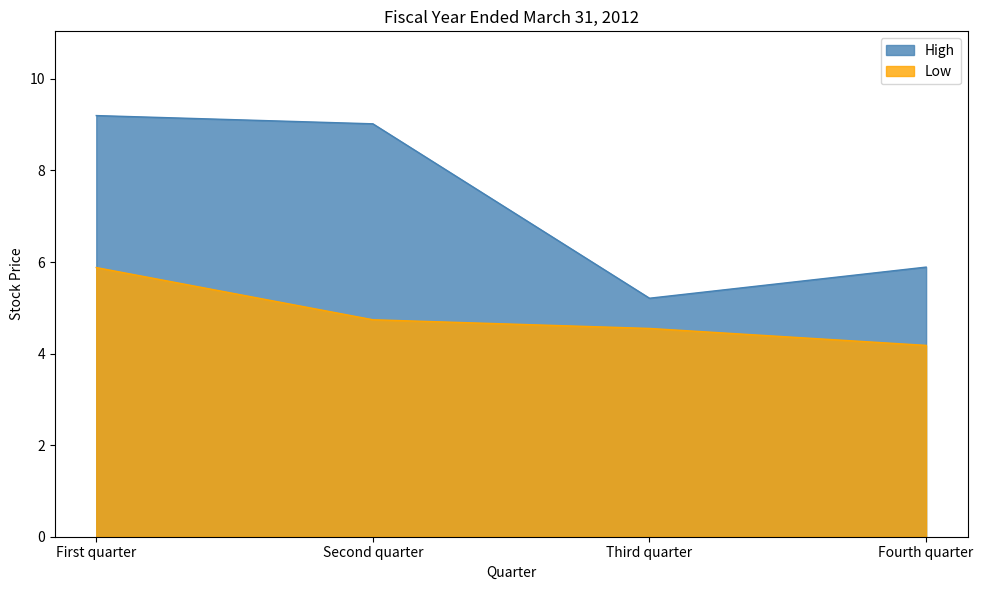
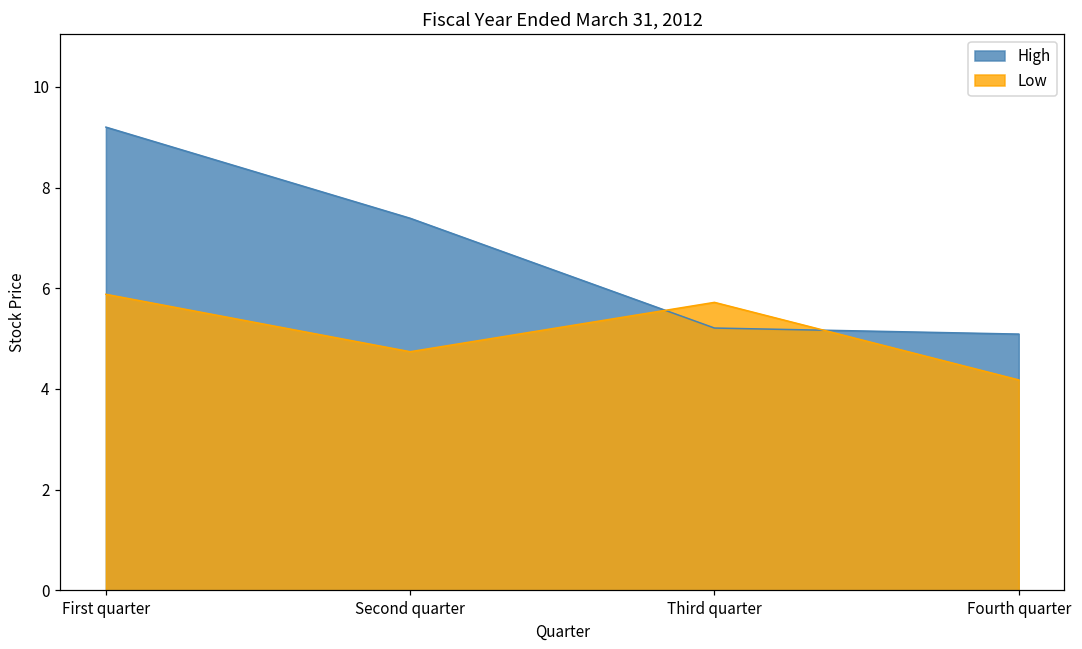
  {
    "High": {
      "First quarter": 9.2,
-     "Second quarter": 9.0,
+     "Second quarter": 7.4,
      "Third quarter": 5.2,
-     "Fourth quarter": 5.9
+     "Fourth quarter": 5.1
    },
    "Low": {
      "First quarter": 5.9,
      "Second quarter": 4.7,
-     "Third quarter": 4.6,
+     "Third quarter": 5.7,
      "Fourth quarter": 4.2
    }
  }
